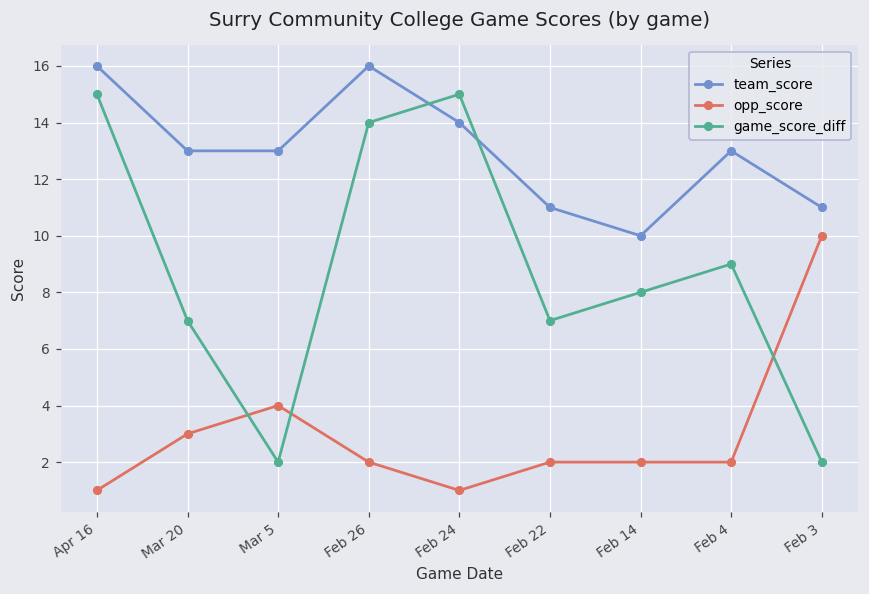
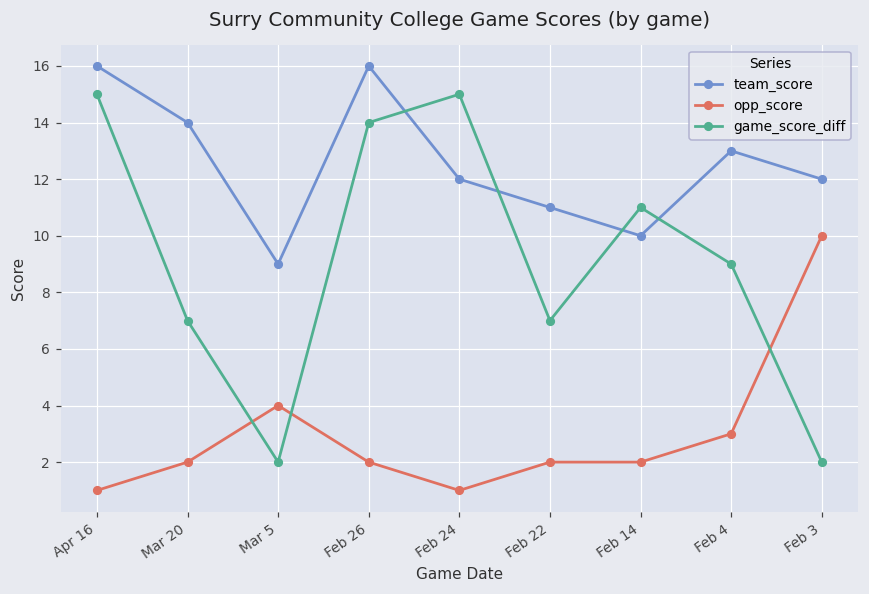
  {
    "team_score": {
      "Apr 16": 16,
-     "Mar 20": 13,
-     "Mar 5": 13,
+     "Mar 20": 14,
+     "Mar 5": 9,
      "Feb 26": 16,
-     "Feb 24": 14,
+     "Feb 24": 12,
      "Feb 22": 11,
      "Feb 14": 10,
      "Feb 4": 13,
-     "Feb 3": 11
+     "Feb 3": 12
    },
    "opp_score": {
      "Apr 16": 1,
-     "Mar 20": 3,
+     "Mar 20": 2,
      "Mar 5": 4,
      "Feb 26": 2,
      "Feb 24": 1,
      "Feb 22": 2,
      "Feb 14": 2,
-     "Feb 4": 2,
+     "Feb 4": 3,
      "Feb 3": 10
    },
    "game_score_diff": {
      "Apr 16": 15,
      "Mar 20": 7,
      "Mar 5": 2,
      "Feb 26": 14,
      "Feb 24": 15,
      "Feb 22": 7,
-     "Feb 14": 8,
+     "Feb 14": 11,
      "Feb 4": 9,
      "Feb 3": 2
    }
  }
